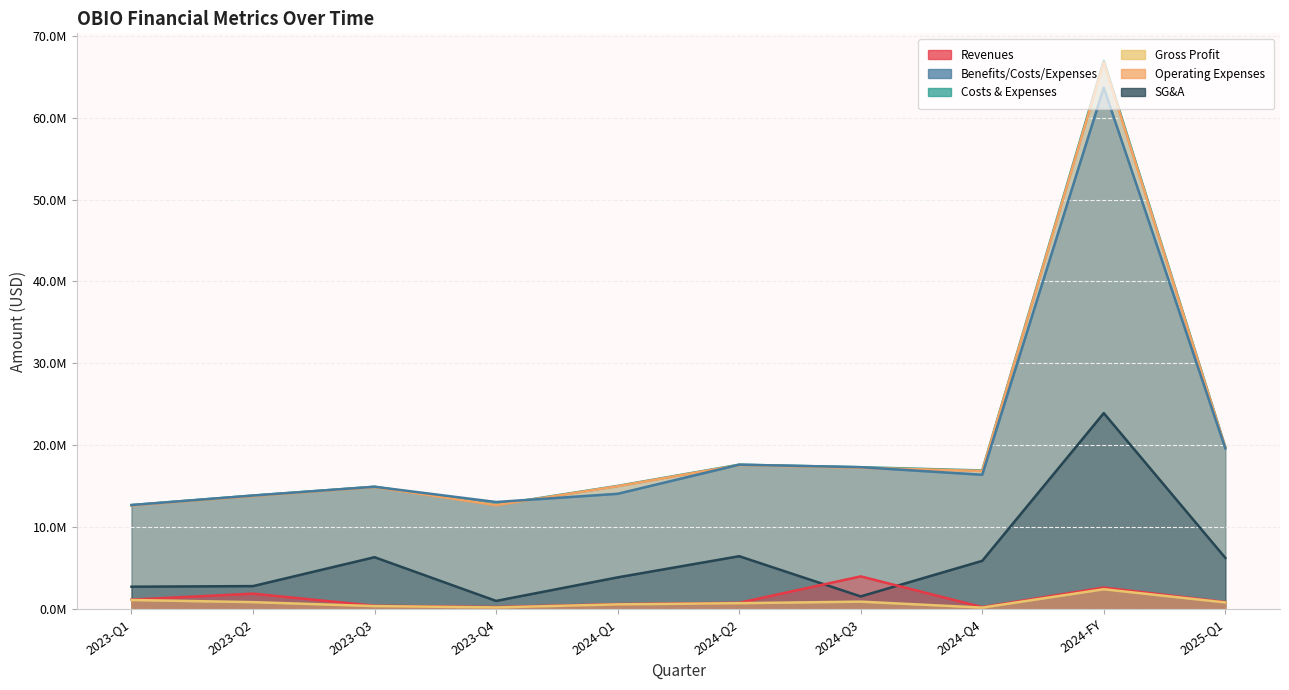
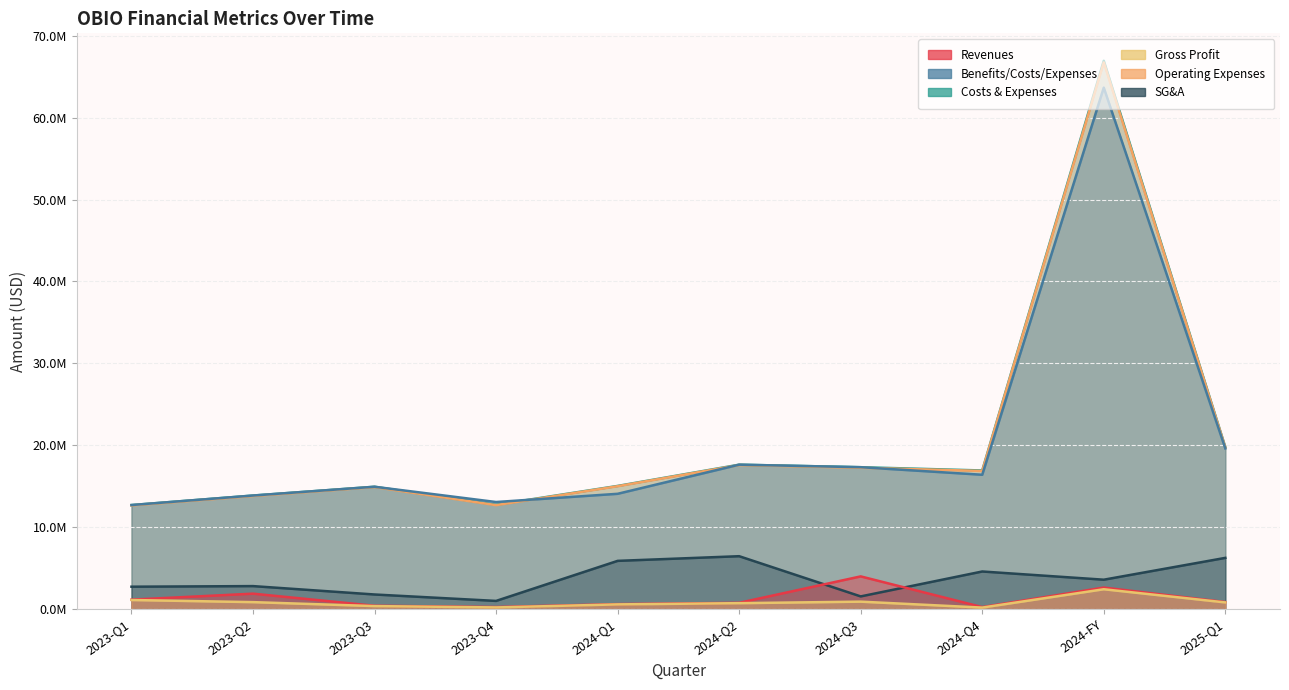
  {
    "SG&A": {
      "2023-Q1": 3000000,
      "2023-Q2": 3000000,
-     "2023-Q3": 6000000,
+     "2023-Q3": 2000000,
      "2023-Q4": 1000000,
-     "2024-Q1": 4000000,
+     "2024-Q1": 6000000,
      "2024-Q2": 6000000,
      "2024-Q3": 2000000,
-     "2024-Q4": 6000000,
-     "2024-FY": 24000000,
+     "2024-Q4": 5000000,
+     "2024-FY": 4000000,
      "2025-Q1": 6000000
    },
    "Revenues": {
      "2023-Q2": 2000000,
      "2024-Q3": 4000000
    }
  }
